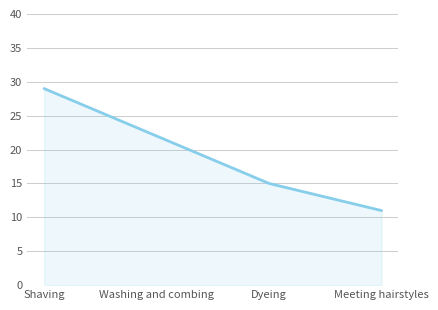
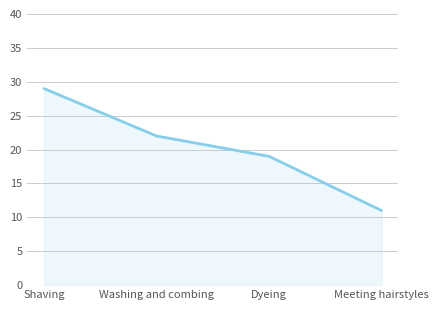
  {
    "Shaving": 29,
    "Washing and combing": 22,
-   "Dyeing": 15,
+   "Dyeing": 19,
    "Meeting hairstyles": 11
  }
